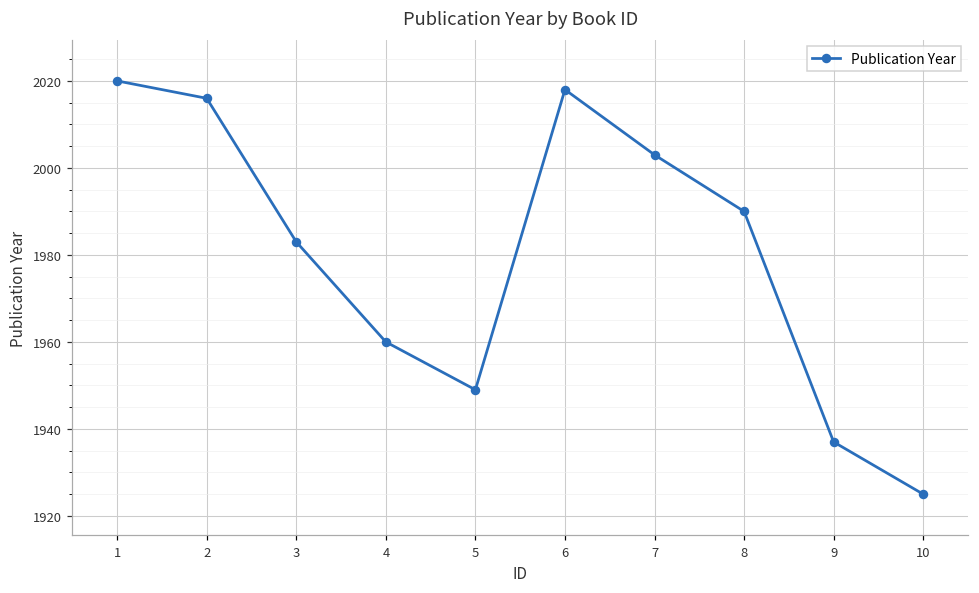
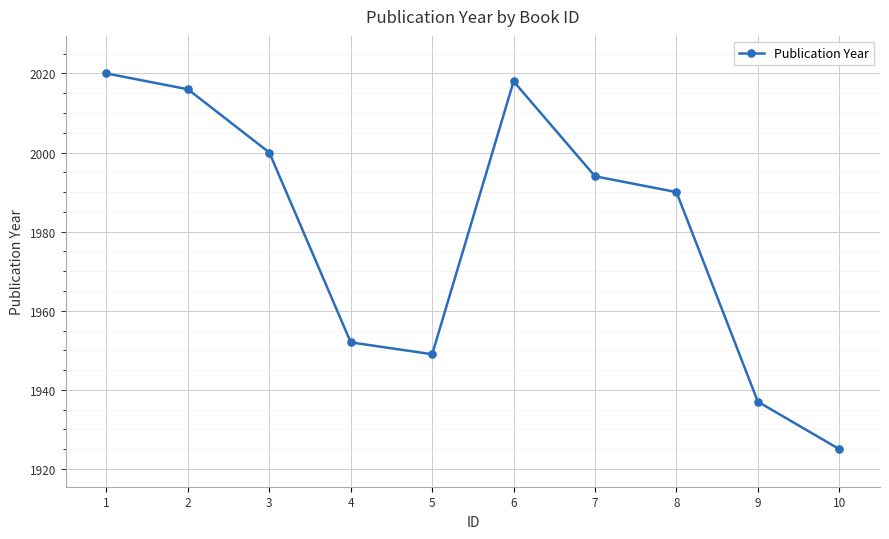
  {
    "1": 2020,
    "2": 2016,
-   "3": 1983,
-   "4": 1960,
+   "3": 2000,
+   "4": 1952,
    "5": 1949,
    "6": 2018,
-   "7": 2003,
+   "7": 1994,
    "8": 1990,
    "9": 1937,
    "10": 1925
  }
